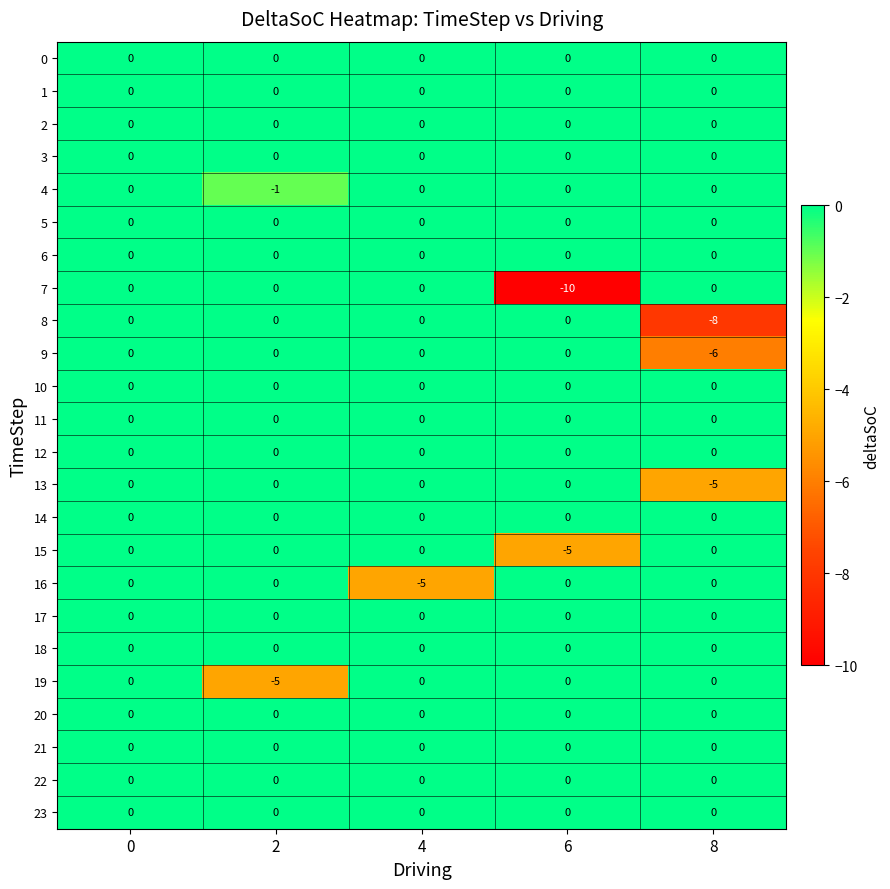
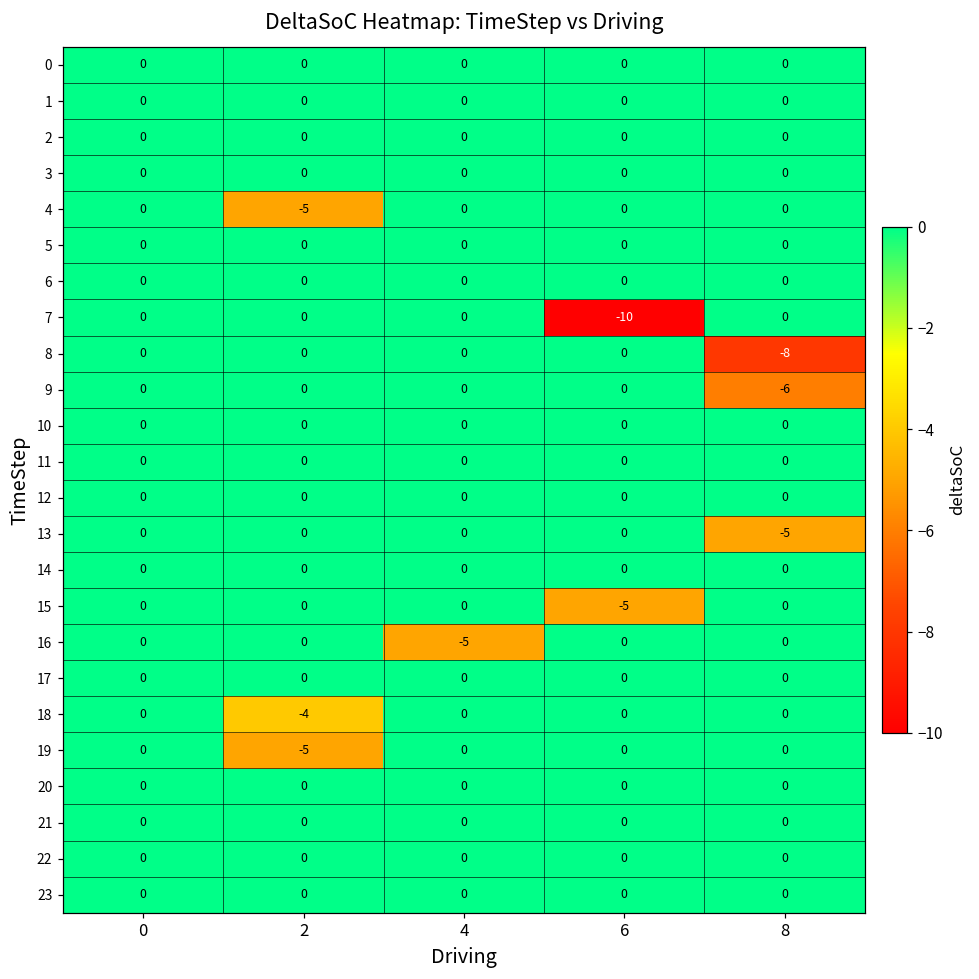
  {
    "0": {
      "0": 0,
      "2": 0,
      "4": 0,
      "6": 0,
      "8": 0
    },
    "1": {
      "0": 0,
      "2": 0,
      "4": 0,
      "6": 0,
      "8": 0
    },
    "2": {
      "0": 0,
      "2": 0,
      "4": 0,
      "6": 0,
      "8": 0
    },
    "3": {
      "0": 0,
      "2": 0,
      "4": 0,
      "6": 0,
      "8": 0
    },
    "4": {
      "0": 0,
-     "2": -1,
+     "2": -5,
      "4": 0,
      "6": 0,
      "8": 0
    },
    "5": {
      "0": 0,
      "2": 0,
      "4": 0,
      "6": 0,
      "8": 0
    },
    "6": {
      "0": 0,
      "2": 0,
      "4": 0,
      "6": 0,
      "8": 0
    },
    "7": {
      "0": 0,
      "2": 0,
      "4": 0,
      "6": -10,
      "8": 0
    },
    "8": {
      "0": 0,
      "2": 0,
      "4": 0,
      "6": 0,
      "8": -8
    },
    "9": {
      "0": 0,
      "2": 0,
      "4": 0,
      "6": 0,
      "8": -6
    },
    "10": {
      "0": 0,
      "2": 0,
      "4": 0,
      "6": 0,
      "8": 0
    },
    "11": {
      "0": 0,
      "2": 0,
      "4": 0,
      "6": 0,
      "8": 0
    },
    "12": {
      "0": 0,
      "2": 0,
      "4": 0,
      "6": 0,
      "8": 0
    },
    "13": {
      "0": 0,
      "2": 0,
      "4": 0,
      "6": 0,
      "8": -5
    },
    "14": {
      "0": 0,
      "2": 0,
      "4": 0,
      "6": 0,
      "8": 0
    },
    "15": {
      "0": 0,
      "2": 0,
      "4": 0,
      "6": -5,
      "8": 0
    },
    "16": {
      "0": 0,
      "2": 0,
      "4": -5,
      "6": 0,
      "8": 0
    },
    "17": {
      "0": 0,
      "2": 0,
      "4": 0,
      "6": 0,
      "8": 0
    },
    "18": {
      "0": 0,
-     "2": 0,
+     "2": -4,
      "4": 0,
      "6": 0,
      "8": 0
    },
    "19": {
      "0": 0,
      "2": -5,
      "4": 0,
      "6": 0,
      "8": 0
    },
    "20": {
      "0": 0,
      "2": 0,
      "4": 0,
      "6": 0,
      "8": 0
    },
    "21": {
      "0": 0,
      "2": 0,
      "4": 0,
      "6": 0,
      "8": 0
    },
    "22": {
      "0": 0,
      "2": 0,
      "4": 0,
      "6": 0,
      "8": 0
    },
    "23": {
      "0": 0,
      "2": 0,
      "4": 0,
      "6": 0,
      "8": 0
    }
  }
